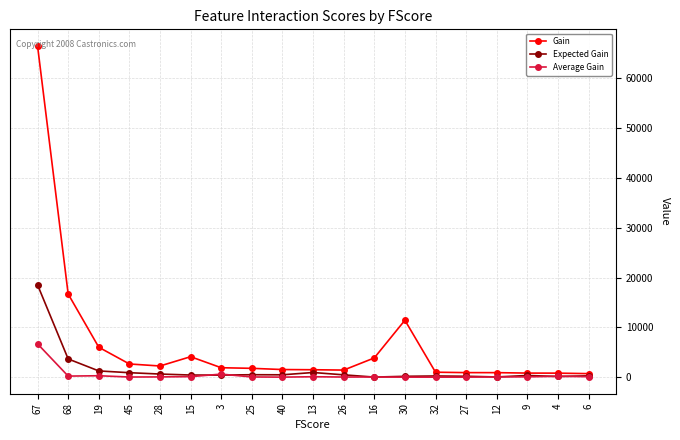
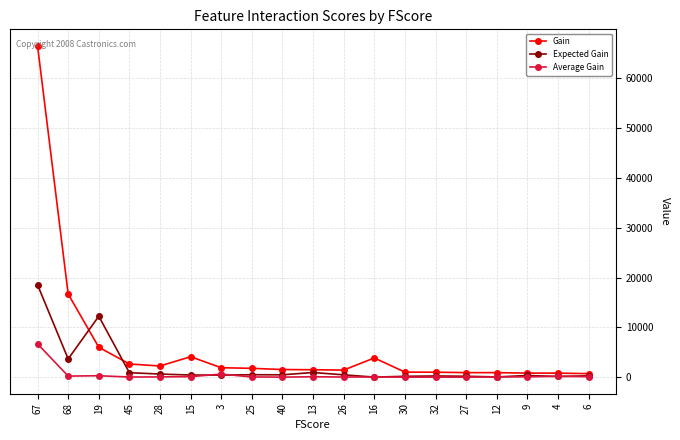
  {
    "Gain": {
      "68": 17000,
      "19": 6000,
      "45": 3000,
      "28": 2000,
      "15": 4000,
      "3": 2000,
      "25": 2000,
      "40": 2000,
      "13": 2000,
      "26": 1000,
      "16": 4000,
-     "30": 11000,
+     "30": 1000,
      "32": 1000,
      "27": 1000,
      "12": 1000,
      "4": 1000
    },
    "Expected Gain": {
      "67": 19000,
      "68": 4000,
-     "19": 1000,
+     "19": 12000,
      "45": 1000,
      "28": 1000,
      "13": 1000
    },
    "Average Gain": {
      "67": 7000,
      "68": 0,
      "19": 0,
      "45": 0,
      "28": 0,
      "13": 0
    }
  }
